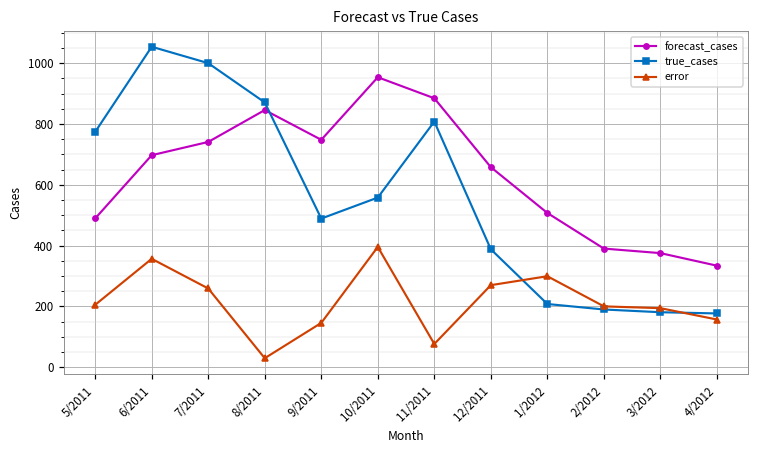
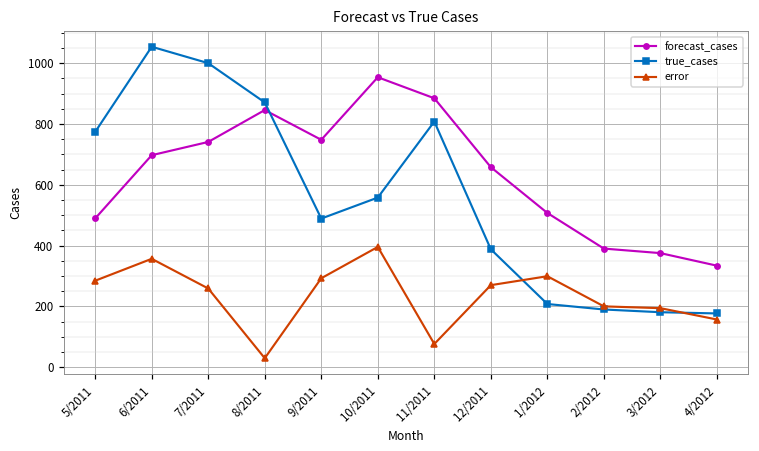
  {
    "forecast_cases": {
      "5/2011": 490,
      "6/2011": 700,
      "7/2011": 740,
      "8/2011": 850,
      "9/2011": 750,
      "10/2011": 950,
      "11/2011": 880,
      "12/2011": 660,
      "1/2012": 510,
      "2/2012": 390,
      "3/2012": 380,
      "4/2012": 330
    },
    "true_cases": {
      "5/2011": 770,
      "6/2011": 1050,
      "7/2011": 1000,
      "8/2011": 870,
      "9/2011": 490,
      "10/2011": 560,
      "11/2011": 810,
      "12/2011": 390,
      "1/2012": 210,
      "2/2012": 190,
      "3/2012": 180,
      "4/2012": 180
    },
    "error": {
-     "5/2011": 210,
+     "5/2011": 280,
      "6/2011": 360,
      "7/2011": 260,
      "8/2011": 30,
-     "9/2011": 150,
+     "9/2011": 290,
      "10/2011": 400,
      "11/2011": 80,
      "12/2011": 270,
      "1/2012": 300,
      "2/2012": 200,
      "3/2012": 190,
      "4/2012": 160
    }
  }
